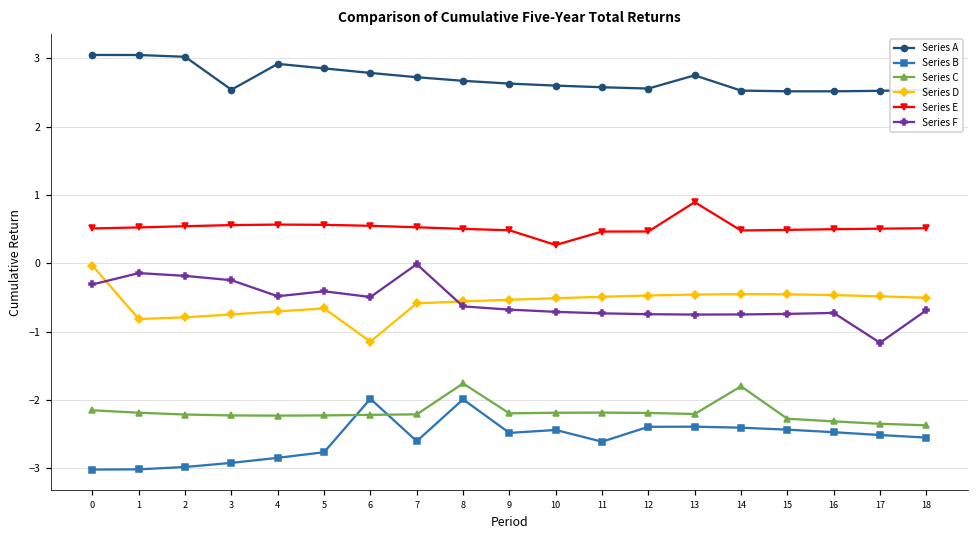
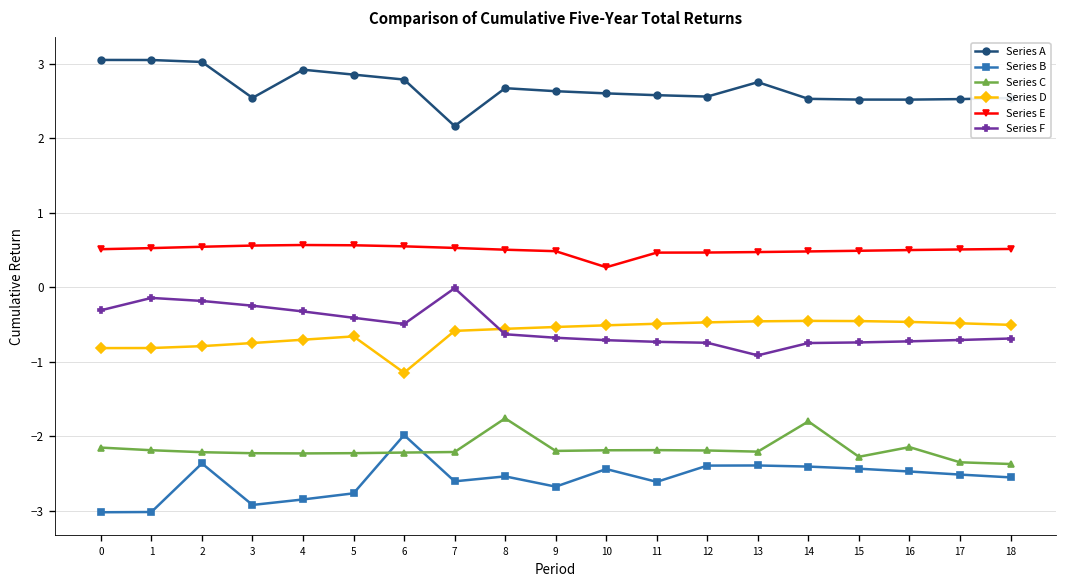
  {
    "Series A": {
      "0": 3.1,
      "1": 3.0,
      "2": 3.0,
      "3": 2.5,
      "4": 2.9,
      "5": 2.9,
      "6": 2.8,
-     "7": 2.7,
+     "7": 2.2,
      "8": 2.7,
      "9": 2.6,
      "10": 2.6,
      "11": 2.6,
      "12": 2.6,
      "13": 2.8,
      "14": 2.5,
      "15": 2.5,
      "16": 2.5,
      "17": 2.5
    },
    "Series B": {
      "0": -3.0,
      "1": -3.0,
-     "2": -3.0,
+     "2": -2.4,
      "3": -2.9,
      "4": -2.8,
      "5": -2.8,
      "6": -2.0,
      "7": -2.6,
-     "8": -2.0,
-     "9": -2.5,
+     "8": -2.5,
+     "9": -2.7,
      "10": -2.4,
      "11": -2.6,
      "12": -2.4,
      "13": -2.4,
      "14": -2.4,
      "15": -2.4,
      "16": -2.5,
      "17": -2.5,
      "18": -2.6
    },
    "Series C": {
      "0": -2.2,
      "1": -2.2,
      "2": -2.2,
      "3": -2.2,
      "4": -2.2,
      "5": -2.2,
      "6": -2.2,
      "7": -2.2,
      "8": -1.8,
      "9": -2.2,
      "10": -2.2,
      "11": -2.2,
      "12": -2.2,
      "13": -2.2,
      "14": -1.8,
      "15": -2.3,
-     "16": -2.3,
+     "16": -2.1,
      "17": -2.3,
      "18": -2.4
    },
    "Series D": {
-     "0": 0.0,
+     "0": -0.8,
      "1": -0.8,
      "2": -0.8,
      "3": -0.7,
      "4": -0.7,
      "5": -0.7,
      "6": -1.1,
      "7": -0.6,
      "8": -0.6,
      "9": -0.5,
      "10": -0.5,
      "11": -0.5,
      "12": -0.5,
      "13": -0.5,
      "14": -0.5,
      "15": -0.5,
      "16": -0.5,
      "17": -0.5,
      "18": -0.5
    },
    "Series E": {
      "0": 0.5,
      "1": 0.5,
      "2": 0.5,
      "3": 0.6,
      "4": 0.6,
      "5": 0.6,
      "6": 0.5,
      "7": 0.5,
      "8": 0.5,
      "9": 0.5,
      "10": 0.3,
      "11": 0.5,
      "12": 0.5,
-     "13": 0.9,
+     "13": 0.5,
      "14": 0.5,
      "15": 0.5,
      "16": 0.5,
      "17": 0.5,
      "18": 0.5
    },
    "Series F": {
      "0": -0.3,
      "1": -0.1,
      "2": -0.2,
      "3": -0.2,
-     "4": -0.5,
+     "4": -0.3,
      "5": -0.4,
      "6": -0.5,
      "7": 0.0,
      "8": -0.6,
      "9": -0.7,
      "10": -0.7,
      "11": -0.7,
      "12": -0.7,
-     "13": -0.8,
+     "13": -0.9,
      "14": -0.7,
      "15": -0.7,
      "16": -0.7,
-     "17": -1.2,
+     "17": -0.7,
      "18": -0.7
    }
  }
